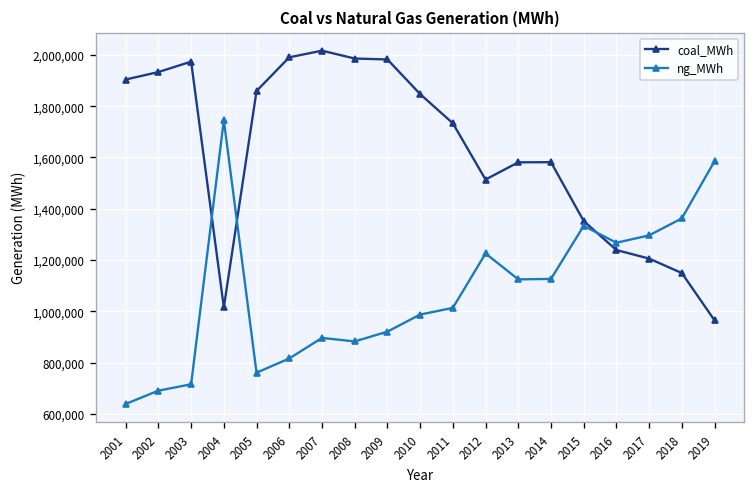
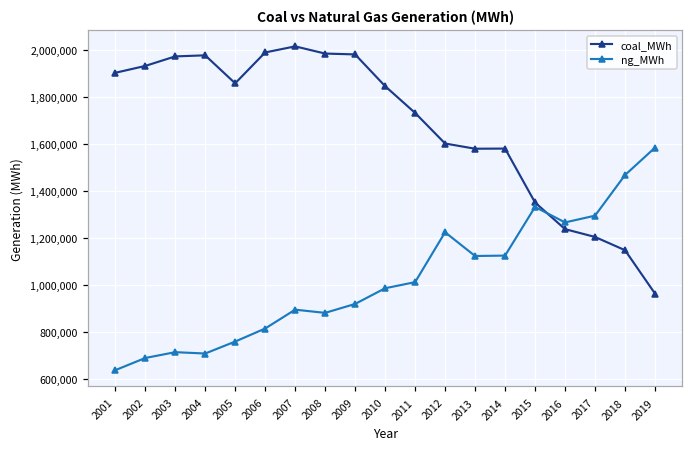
  {
    "coal_MWh": {
      "2001": "1,900,000",
      "2002": "1,930,000",
      "2003": "1,970,000",
-     "2004": "1,020,000",
+     "2004": "1,980,000",
      "2005": "1,860,000",
      "2006": "1,990,000",
      "2007": "2,020,000",
      "2008": "1,990,000",
      "2009": "1,980,000",
      "2010": "1,850,000",
      "2011": "1,730,000",
-     "2012": "1,510,000",
+     "2012": "1,600,000",
      "2013": "1,580,000",
      "2014": "1,580,000",
      "2015": "1,350,000",
      "2016": "1,240,000",
      "2017": "1,210,000",
      "2018": "1,150,000",
      "2019": "960,000"
    },
    "ng_MWh": {
      "2001": "640,000",
      "2002": "690,000",
      "2003": "720,000",
-     "2004": "1,750,000",
+     "2004": "710,000",
      "2005": "760,000",
      "2006": "820,000",
      "2007": "900,000",
      "2008": "880,000",
      "2009": "920,000",
      "2010": "990,000",
      "2011": "1,010,000",
      "2012": "1,230,000",
      "2013": "1,120,000",
      "2014": "1,130,000",
      "2015": "1,330,000",
      "2016": "1,270,000",
      "2017": "1,300,000",
-     "2018": "1,360,000",
+     "2018": "1,470,000",
      "2019": "1,590,000"
    }
  }
